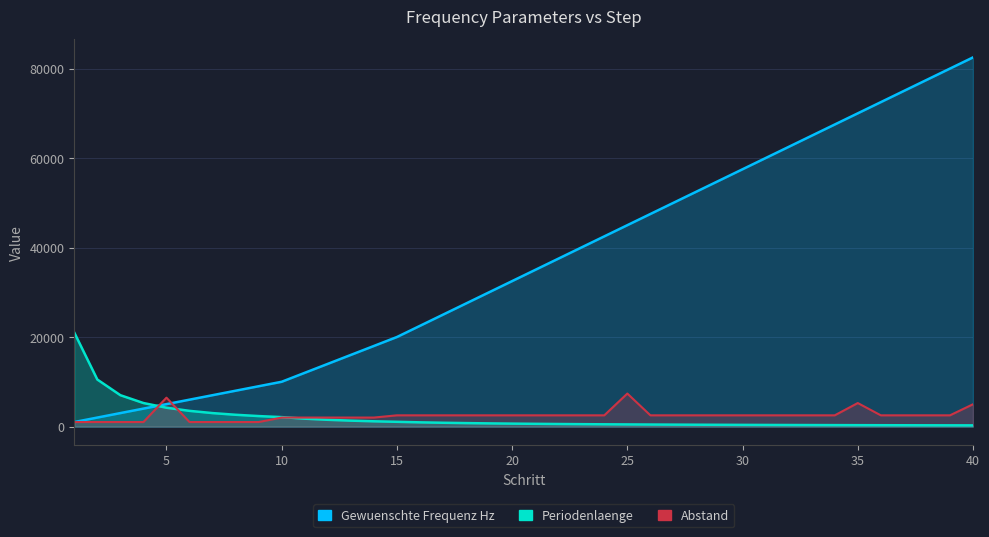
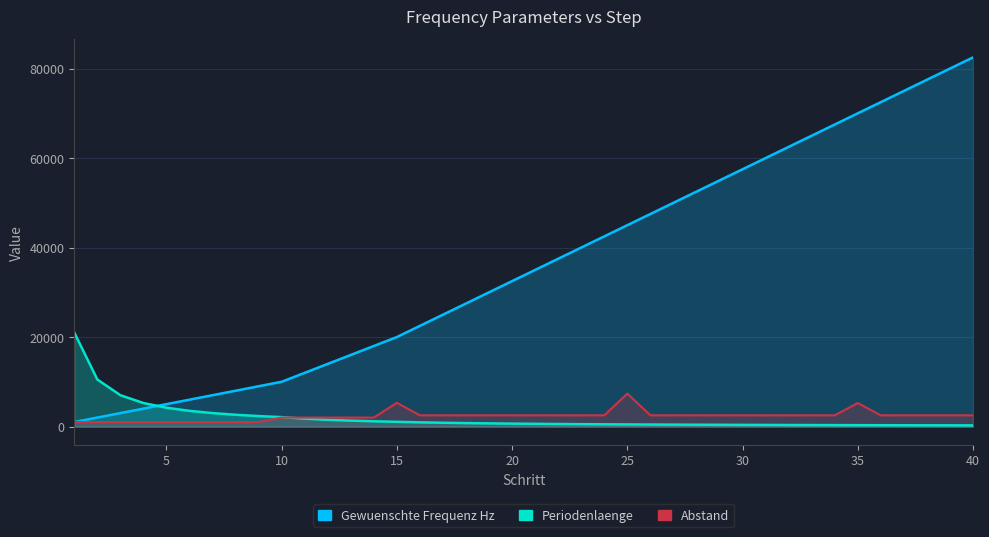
  {
    "Abstand": {
-     "5": 6000,
-     "15": 3000,
+     "5": 1000,
+     "15": 5000,
      "20": 3000,
      "25": 7000,
      "30": 3000,
      "35": 5000,
-     "40": 5000
+     "40": 3000
    }
  }
